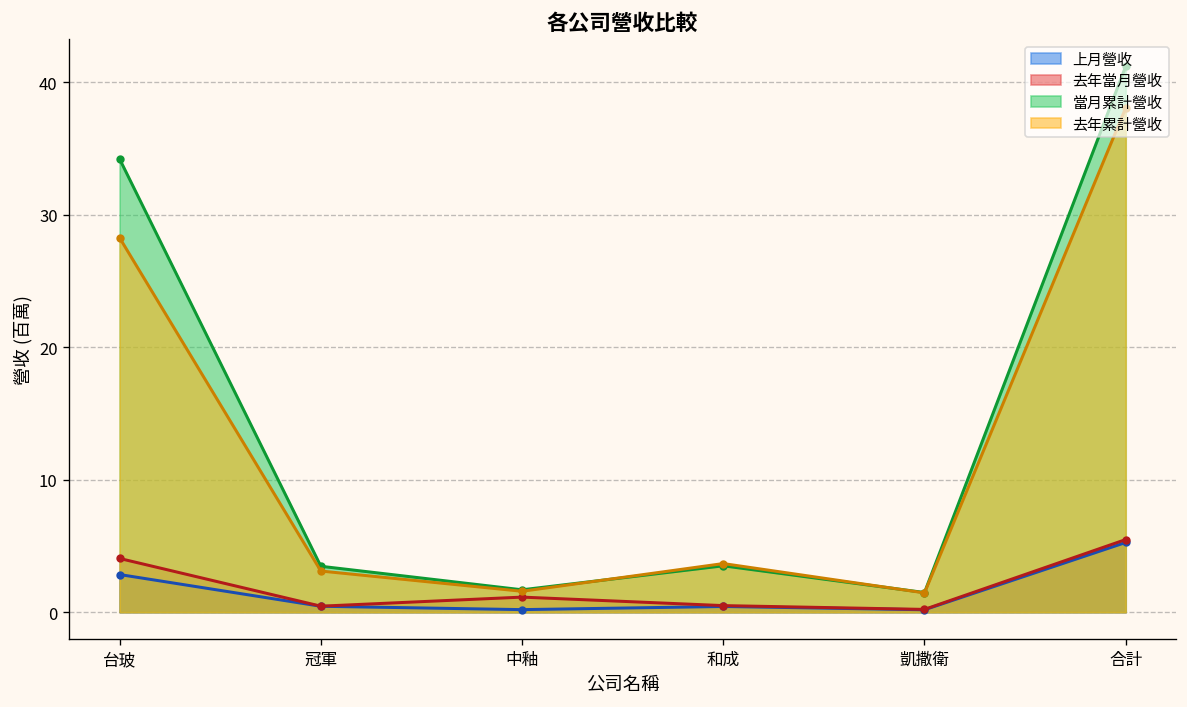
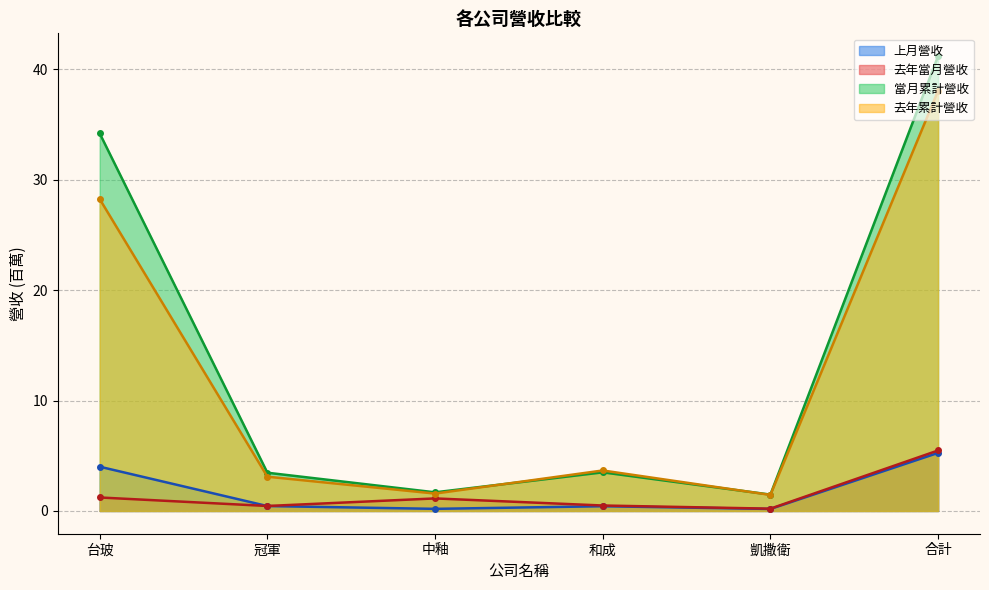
  {
    "上月營收": {
-     "台玻": 2.8,
+     "台玻": 4.0,
      "中釉": 0.2
    },
    "去年當月營收": {
-     "台玻": 4.1,
+     "台玻": 1.2,
      "中釉": 1.1
    },
    "當月累計營收": {
      "台玻": 34.2,
      "冠軍": 3.5
    },
    "去年累計營收": {
      "台玻": 28.2,
      "冠軍": 3.1
    }
  }
